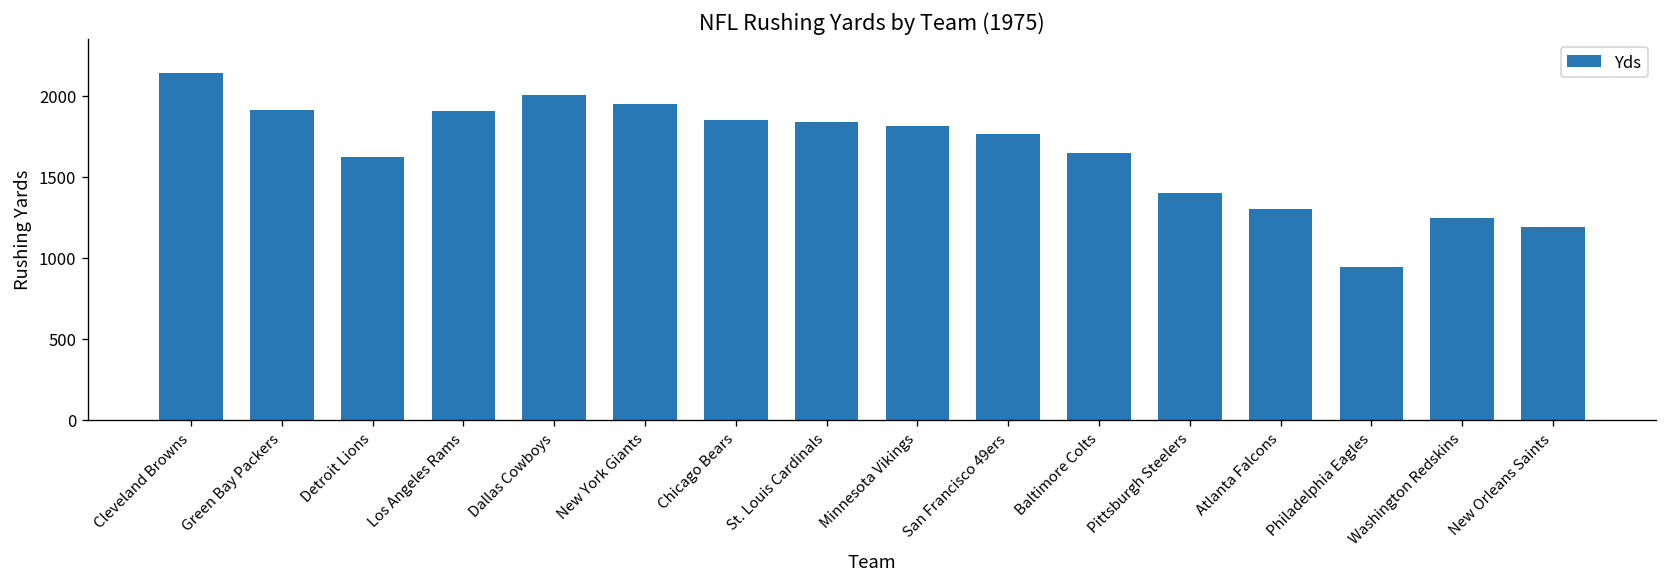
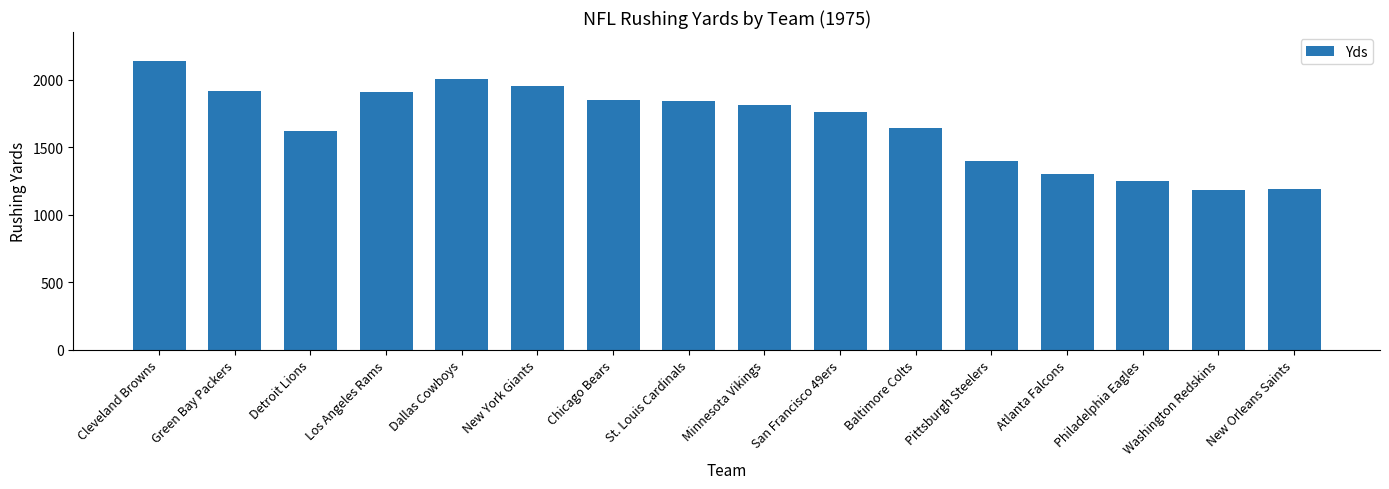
  {
    "Cleveland Browns": 2140,
    "Green Bay Packers": 1920,
    "Detroit Lions": 1620,
    "Los Angeles Rams": 1910,
    "Dallas Cowboys": 2000,
    "New York Giants": 1950,
    "Chicago Bears": 1850,
    "St. Louis Cardinals": 1840,
    "Minnesota Vikings": 1810,
    "San Francisco 49ers": 1760,
    "Baltimore Colts": 1650,
    "Pittsburgh Steelers": 1400,
    "Atlanta Falcons": 1300,
-   "Philadelphia Eagles": 940,
-   "Washington Redskins": 1250,
+   "Philadelphia Eagles": 1250,
+   "Washington Redskins": 1180,
    "New Orleans Saints": 1190
  }
